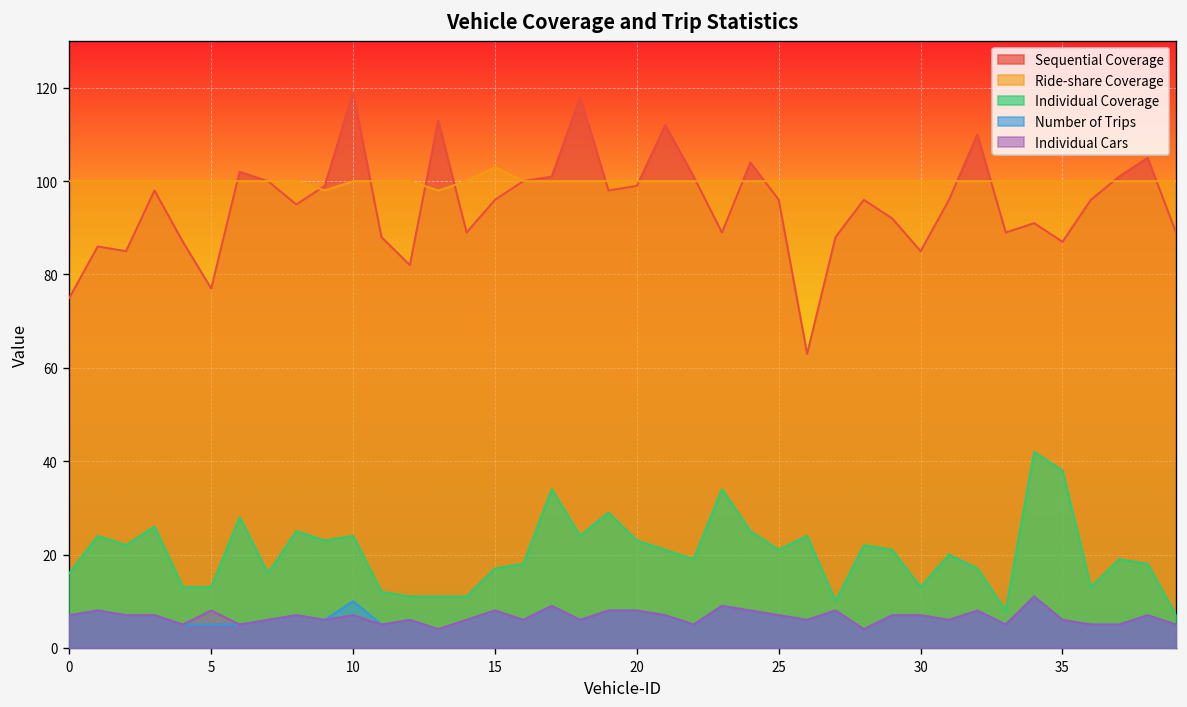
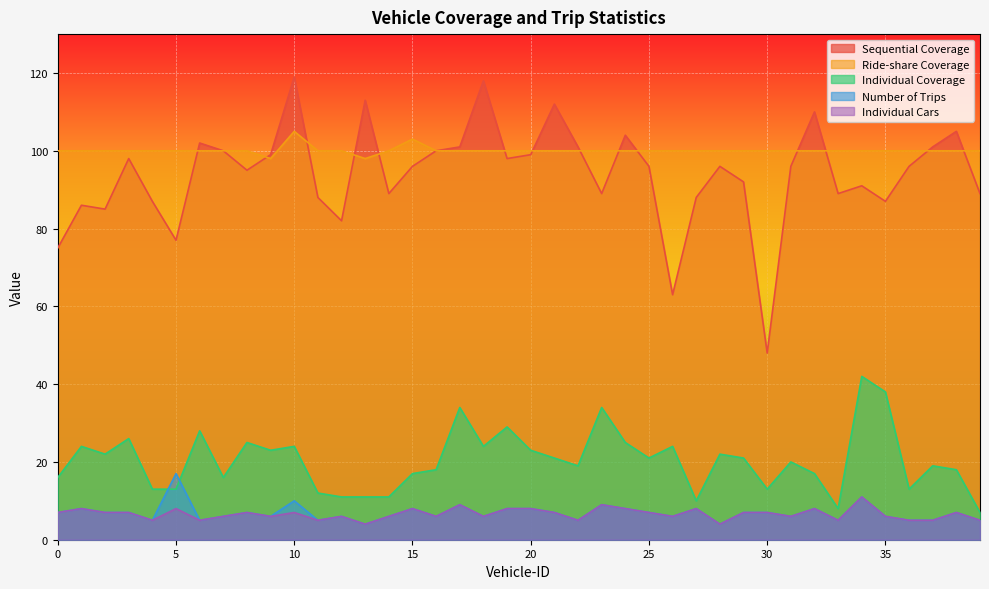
  {
    "Sequential Coverage": {
      "0": 75,
      "5": 77,
      "10": 119,
      "15": 96,
      "20": 99,
      "25": 96,
-     "30": 85,
+     "30": 48,
      "35": 87
    },
    "Ride-share Coverage": {
      "0": 100,
      "5": 100,
-     "10": 100,
+     "10": 105,
      "15": 103,
      "20": 100,
      "25": 100,
      "30": 100,
      "35": 100
    },
    "Individual Coverage": {
      "0": 16,
      "5": 13,
      "10": 24,
      "15": 17,
      "20": 23,
      "25": 21,
      "30": 13,
      "35": 38
    },
    "Number of Trips": {
-     "5": 5,
+     "5": 17,
      "10": 10
    },
    "Individual Cars": {
      "5": 8,
      "10": 7
    }
  }
